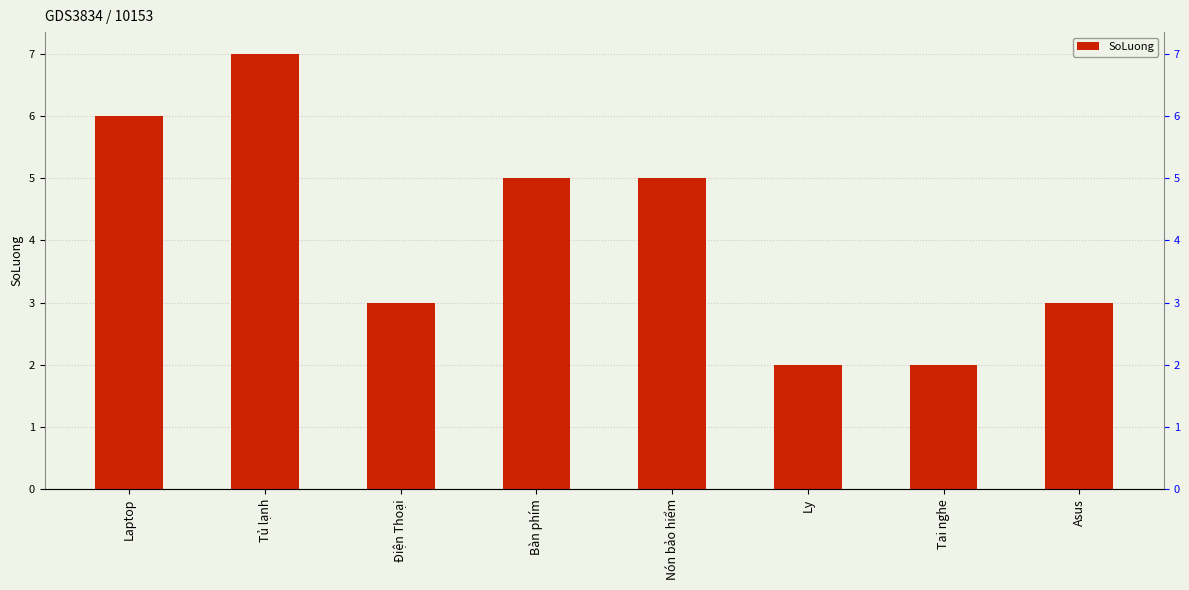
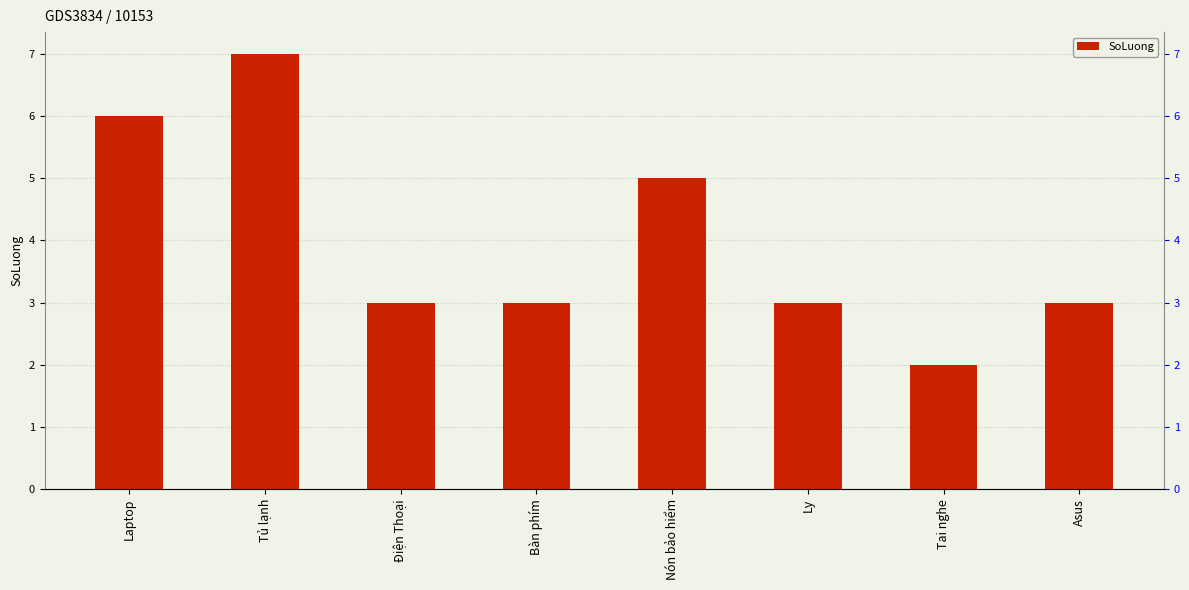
  {
    "Laptop": 6,
    "Tủ lạnh": 7,
    "Điện Thoại": 3,
-   "Bàn phím": 5,
+   "Bàn phím": 3,
    "Nón bảo hiểm": 5,
-   "Ly": 2,
+   "Ly": 3,
    "Tai nghe": 2,
    "Asus": 3
  }
